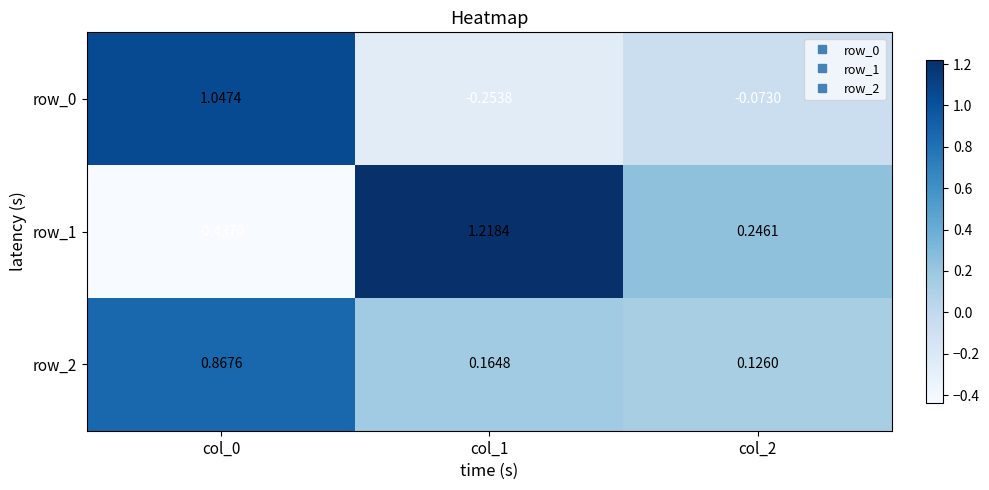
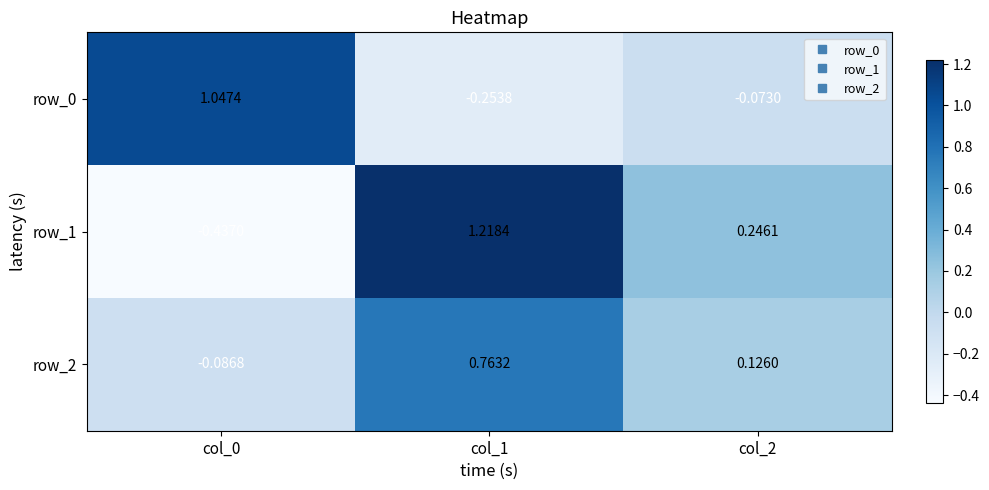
  {
    "row_0": {
      "col_0": 1.0474,
      "col_2": -0.0730
    },
    "row_1": {
      "col_1": 1.2184,
      "col_2": 0.2461
    },
    "row_2": {
-     "col_0": 0.8676,
-     "col_1": 0.1648,
+     "col_0": -0.0868,
+     "col_1": 0.7632,
      "col_2": 0.1260
    }
  }
